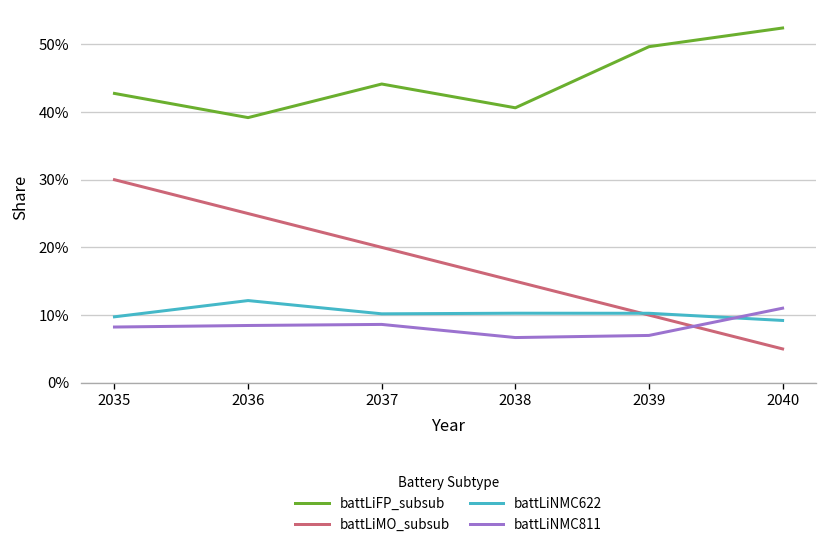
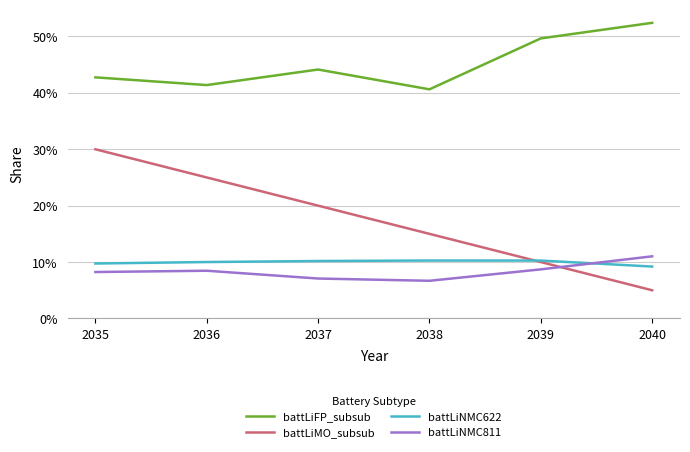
  {
    "battLiFP_subsub": {
      "2035": "43%",
-     "2036": "39%",
+     "2036": "41%",
      "2037": "44%",
      "2038": "41%",
      "2039": "50%",
      "2040": "52%"
    },
    "battLiMO_subsub": {
      "2035": "30%",
      "2036": "25%",
      "2037": "20%",
      "2038": "15%",
      "2040": "5%"
    },
    "battLiNMC622": {
      "2035": "10%",
-     "2036": "12%",
+     "2036": "10%",
      "2037": "10%",
      "2038": "10%",
      "2040": "9%"
    },
    "battLiNMC811": {
      "2035": "8%",
      "2036": "8%",
-     "2037": "9%",
+     "2037": "7%",
      "2038": "7%",
-     "2039": "7%",
+     "2039": "9%",
      "2040": "11%"
    }
  }
